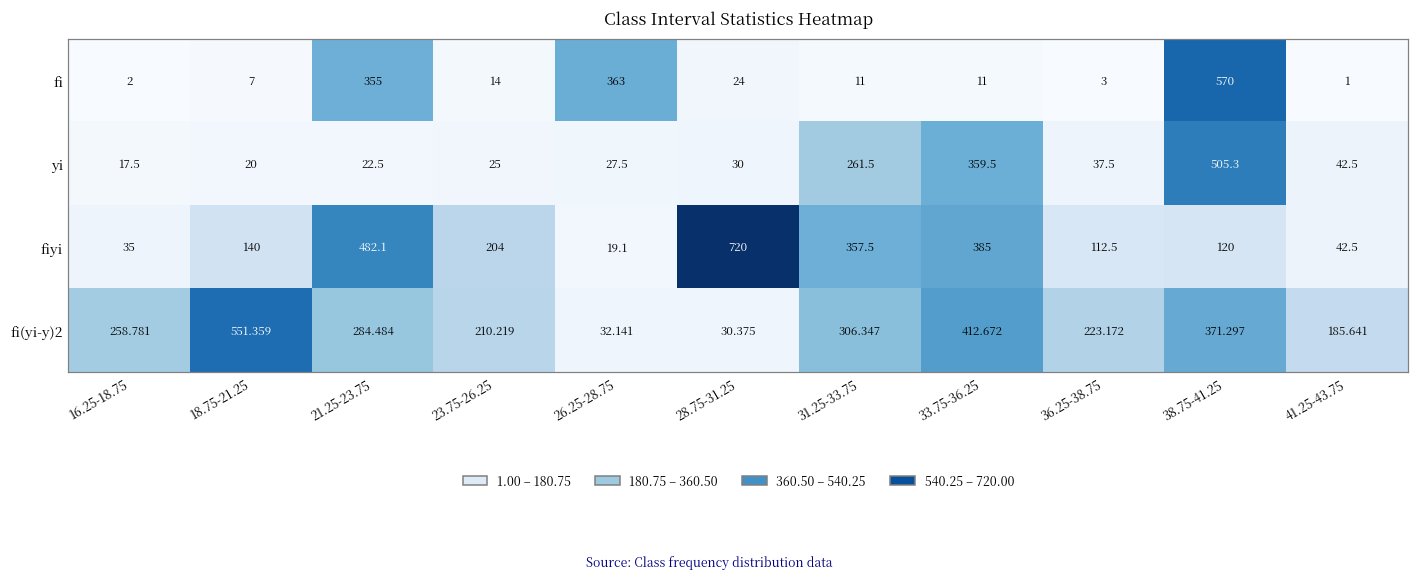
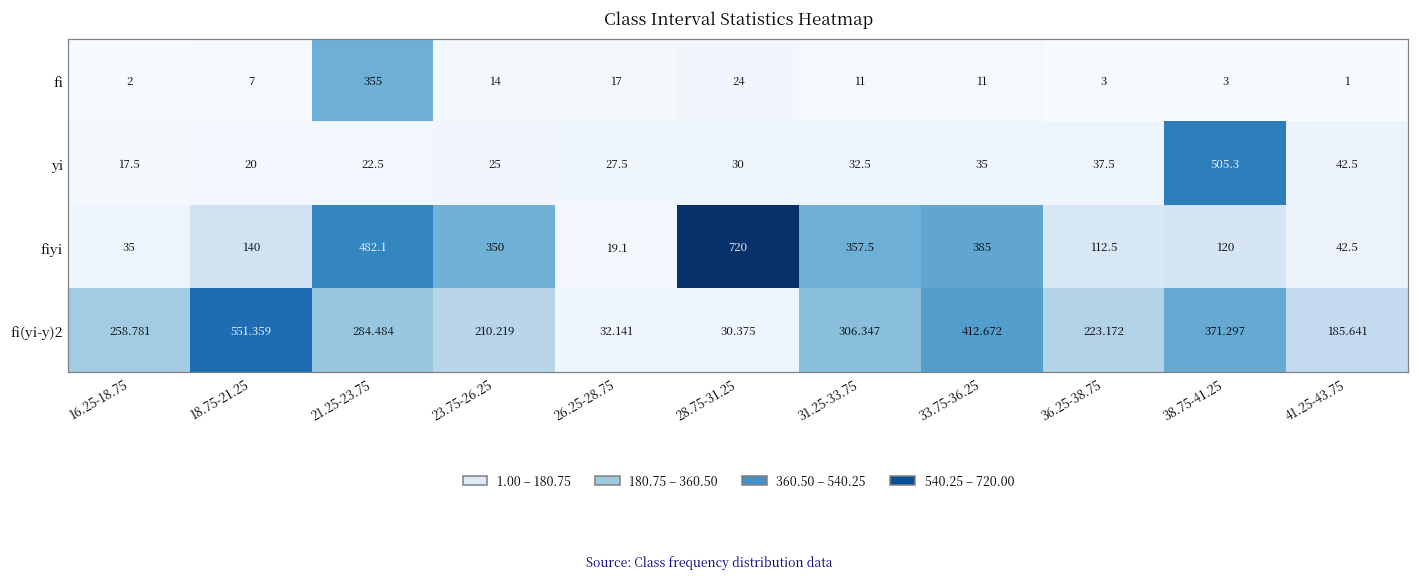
  {
    "fi": {
      "16.25-18.75": 2,
      "18.75-21.25": 7,
      "21.25-23.75": 355,
      "23.75-26.25": 14,
-     "26.25-28.75": 363,
+     "26.25-28.75": 17,
      "28.75-31.25": 24,
      "31.25-33.75": 11,
      "33.75-36.25": 11,
      "36.25-38.75": 3,
-     "38.75-41.25": 570,
+     "38.75-41.25": 3,
      "41.25-43.75": 1
    },
    "yi": {
      "16.25-18.75": 17.5,
      "18.75-21.25": 20,
      "21.25-23.75": 22.5,
      "23.75-26.25": 25,
      "26.25-28.75": 27.5,
      "28.75-31.25": 30,
-     "31.25-33.75": 261.5,
-     "33.75-36.25": 359.5,
+     "31.25-33.75": 32.5,
+     "33.75-36.25": 35,
      "36.25-38.75": 37.5,
      "38.75-41.25": 505.3,
      "41.25-43.75": 42.5
    },
    "fiyi": {
      "16.25-18.75": 35,
      "18.75-21.25": 140,
      "21.25-23.75": 482.1,
-     "23.75-26.25": 204,
+     "23.75-26.25": 350,
      "26.25-28.75": 19.1,
      "28.75-31.25": 720,
      "31.25-33.75": 357.5,
      "33.75-36.25": 385,
      "36.25-38.75": 112.5,
      "38.75-41.25": 120,
      "41.25-43.75": 42.5
    },
    "fi(yi-y)2": {
      "16.25-18.75": 258.781,
      "18.75-21.25": 551.359,
      "21.25-23.75": 284.484,
      "23.75-26.25": 210.219,
      "26.25-28.75": 32.141,
      "28.75-31.25": 30.375,
      "31.25-33.75": 306.347,
      "33.75-36.25": 412.672,
      "36.25-38.75": 223.172,
      "38.75-41.25": 371.297,
      "41.25-43.75": 185.641
    }
  }
